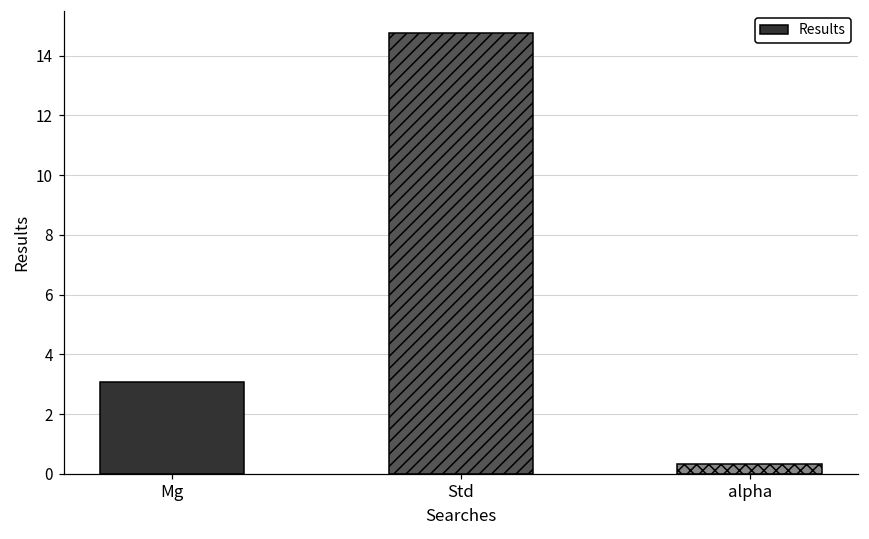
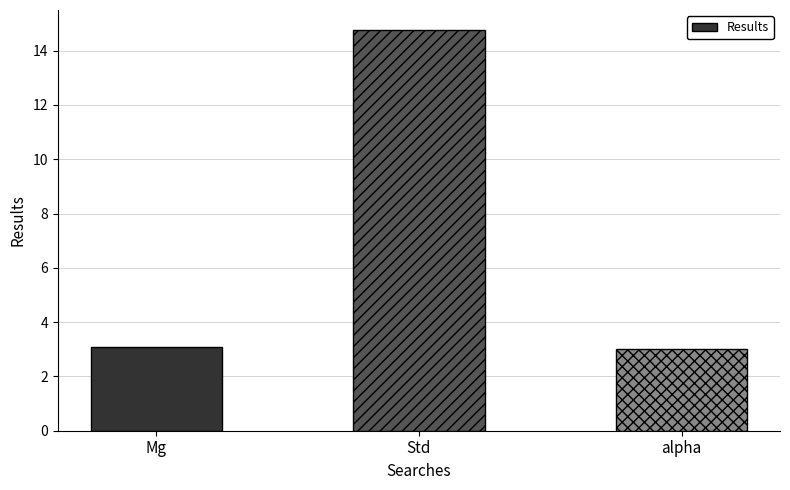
  {
    "Mg": 3.1,
    "Std": 14.8,
-   "alpha": 0.3
+   "alpha": 3.0
  }
